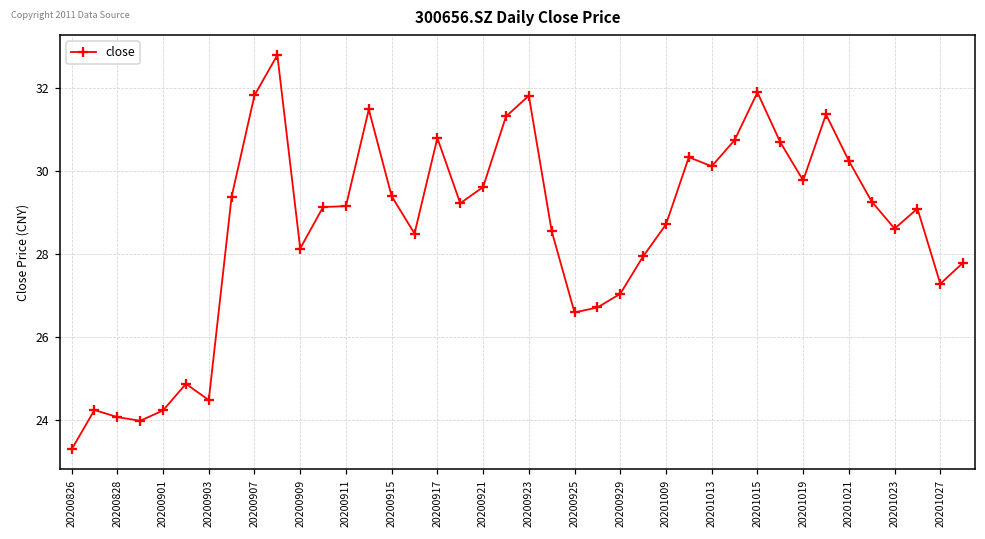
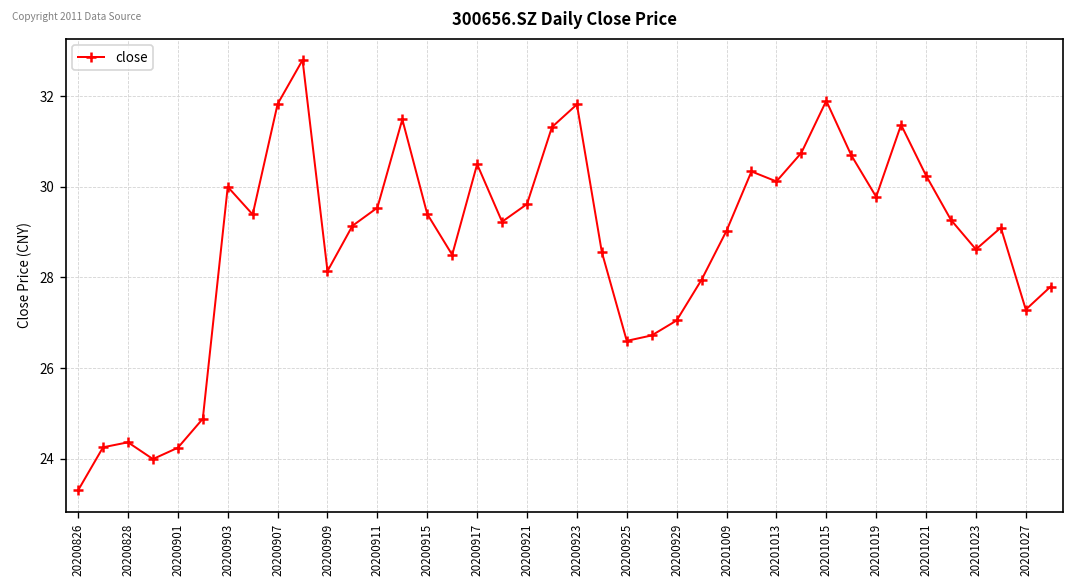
  {
    "20200826": 23.3,
-   "20200828": 24.1,
+   "20200828": 24.4,
    "20200901": 24.2,
-   "20200903": 24.5,
+   "20200903": 30.0,
    "20200907": 31.8,
    "20200909": 28.1,
-   "20200911": 29.2,
+   "20200911": 29.5,
    "20200915": 29.4,
-   "20200917": 30.8,
+   "20200917": 30.5,
    "20200921": 29.6,
    "20200923": 31.8,
    "20200925": 26.6,
    "20200929": 27.1,
-   "20201009": 28.7,
+   "20201009": 29.0,
    "20201013": 30.1,
    "20201015": 31.9,
    "20201019": 29.8,
    "20201021": 30.3,
    "20201023": 28.6,
    "20201027": 27.3
  }
